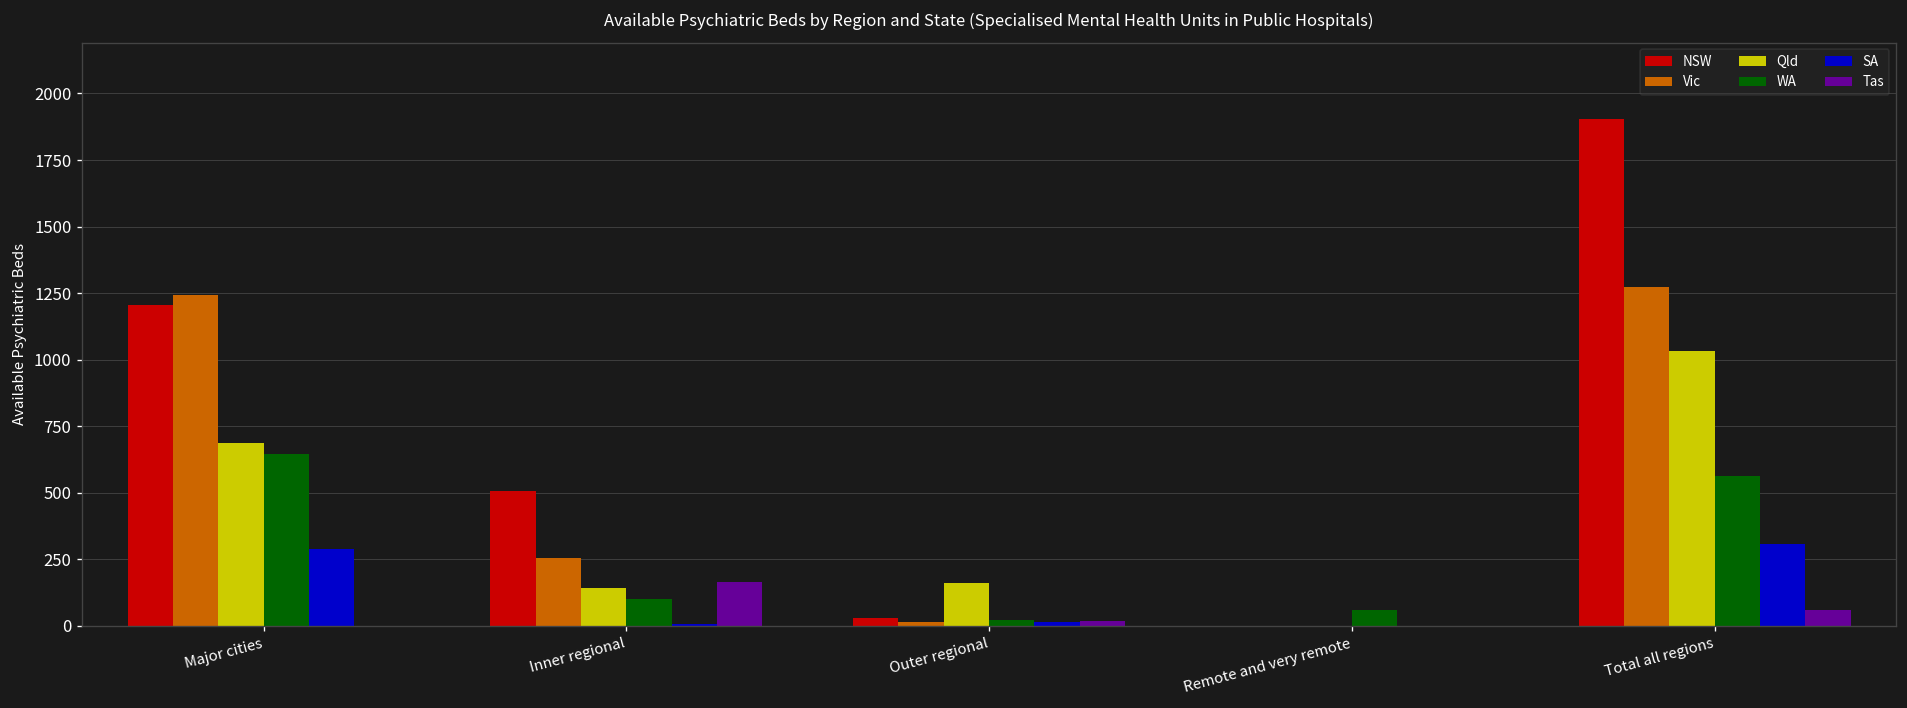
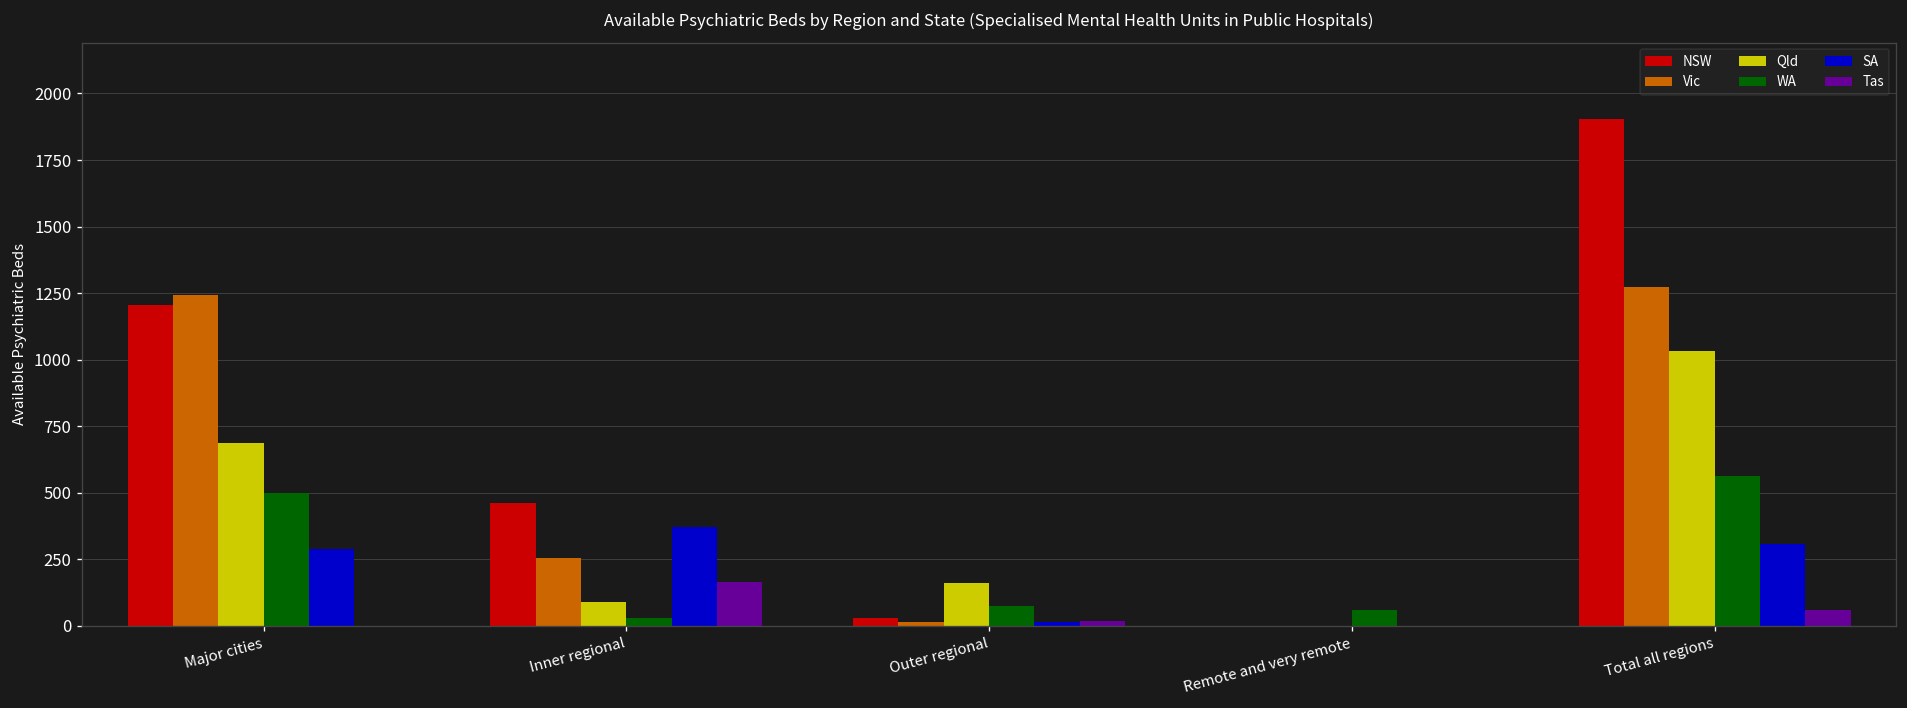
  {
    "NSW": {
      "Major cities": 1210,
-     "Inner regional": 510,
+     "Inner regional": 460,
      "Outer regional": 30,
      "Remote and very remote": 0,
      "Total all regions": 1900
    },
    "Vic": {
      "Major cities": 1240,
      "Inner regional": 250,
      "Outer regional": 10,
      "Remote and very remote": 0,
      "Total all regions": 1270
    },
    "Qld": {
      "Major cities": 690,
-     "Inner regional": 140,
+     "Inner regional": 90,
      "Outer regional": 160,
      "Remote and very remote": 0,
      "Total all regions": 1030
    },
    "WA": {
-     "Major cities": 640,
-     "Inner regional": 100,
-     "Outer regional": 20,
+     "Major cities": 500,
+     "Inner regional": 30,
+     "Outer regional": 70,
      "Remote and very remote": 60,
      "Total all regions": 560
    },
    "SA": {
      "Major cities": 290,
-     "Inner regional": 10,
+     "Inner regional": 370,
      "Outer regional": 10,
      "Remote and very remote": 0,
      "Total all regions": 310
    },
    "Tas": {
      "Major cities": 0,
      "Inner regional": 170,
      "Outer regional": 20,
      "Remote and very remote": 0,
      "Total all regions": 60
    }
  }
